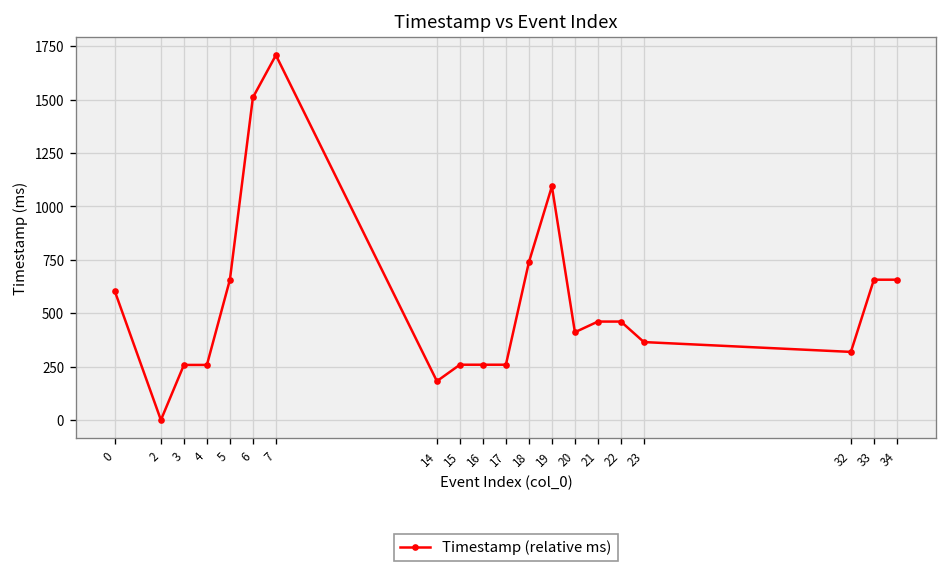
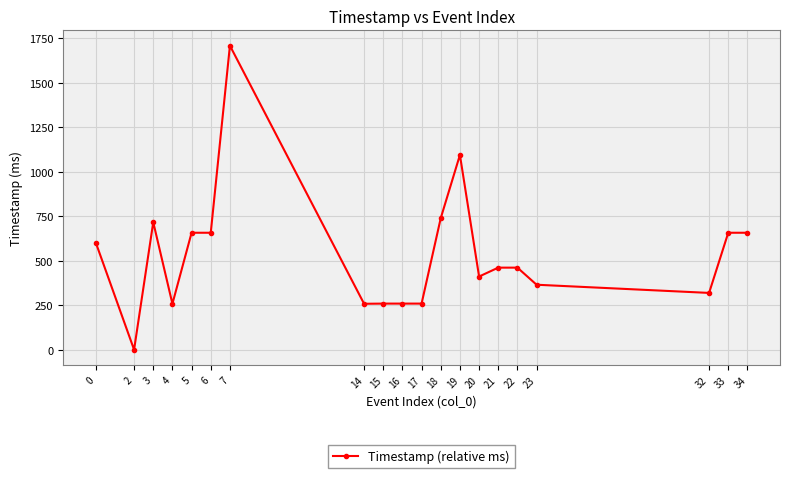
  {
    "0": 600,
    "2": 0,
-   "3": 260,
+   "3": 720,
    "4": 260,
    "5": 660,
-   "6": 1510,
+   "6": 660,
    "7": 1710,
-   "14": 180,
+   "14": 260,
    "15": 260,
    "16": 260,
    "17": 260,
    "18": 740,
    "19": 1090,
    "20": 410,
    "21": 460,
    "22": 460,
    "23": 370,
    "32": 320,
    "33": 660,
    "34": 660
  }
